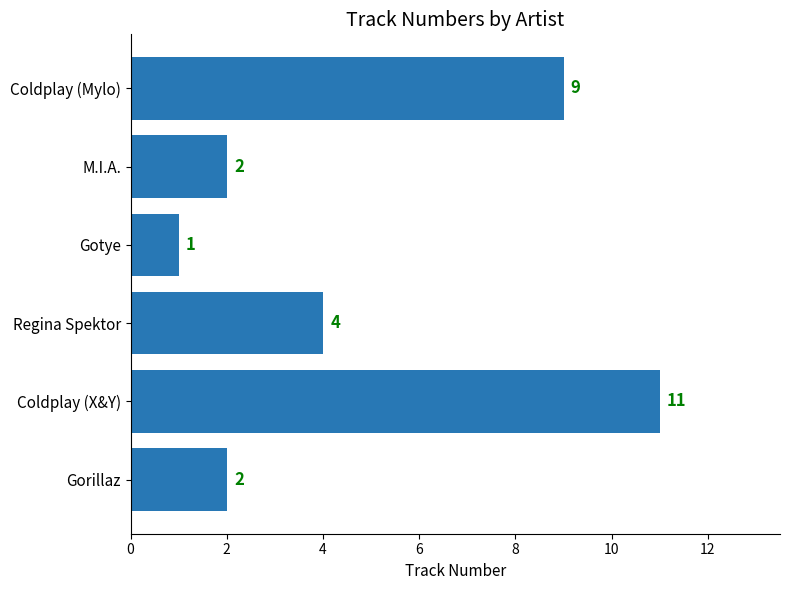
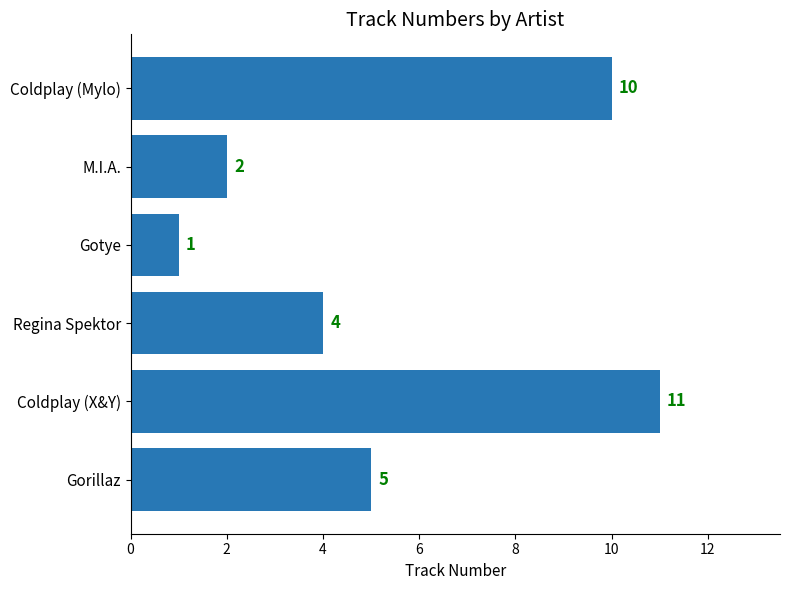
  {
-   "Coldplay (Mylo)": 9,
+   "Coldplay (Mylo)": 10,
    "M.I.A.": 2,
    "Gotye": 1,
    "Regina Spektor": 4,
    "Coldplay (X&Y)": 11,
-   "Gorillaz": 2
+   "Gorillaz": 5
  }
